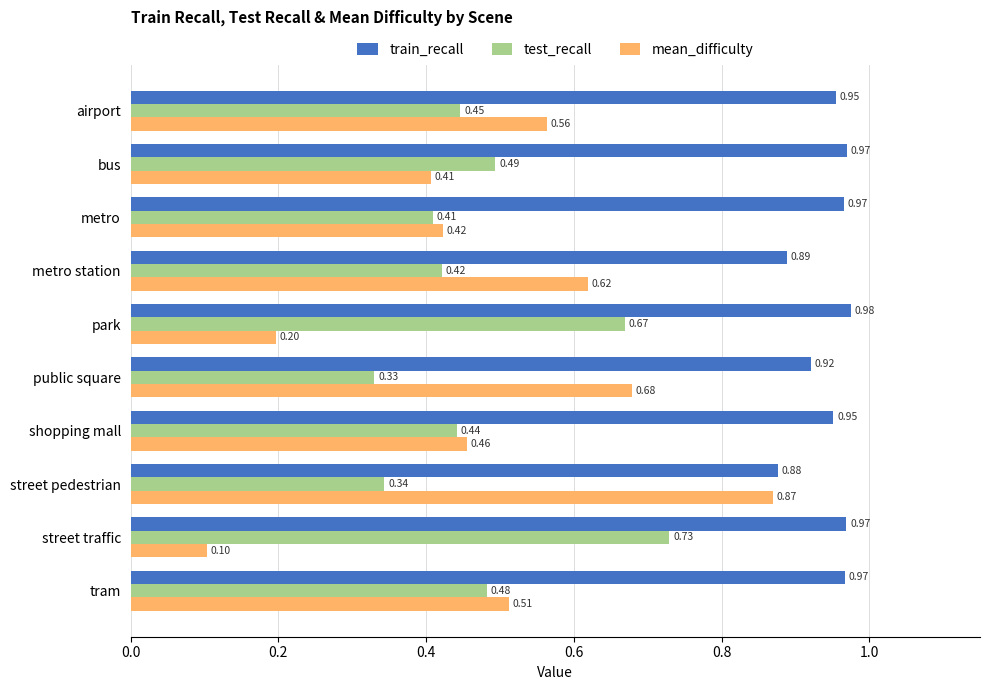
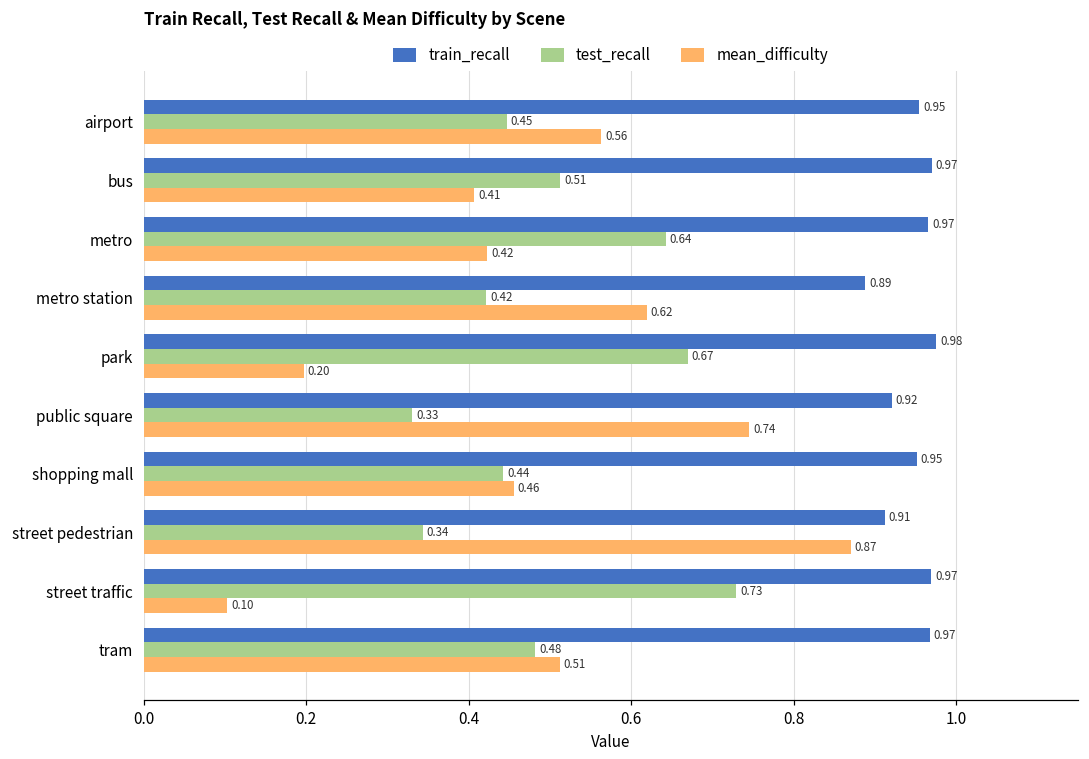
  {
    "train_recall": {
      "airport": 0.95,
      "bus": 0.97,
      "metro": 0.97,
      "metro station": 0.89,
      "park": 0.98,
      "public square": 0.92,
      "shopping mall": 0.95,
-     "street pedestrian": 0.88,
+     "street pedestrian": 0.91,
      "street traffic": 0.97,
      "tram": 0.97
    },
    "test_recall": {
      "airport": 0.45,
-     "bus": 0.49,
-     "metro": 0.41,
+     "bus": 0.51,
+     "metro": 0.64,
      "metro station": 0.42,
      "park": 0.67,
      "public square": 0.33,
      "shopping mall": 0.44,
      "street pedestrian": 0.34,
      "street traffic": 0.73,
      "tram": 0.48
    },
    "mean_difficulty": {
      "airport": 0.56,
      "bus": 0.41,
      "metro": 0.42,
      "metro station": 0.62,
      "park": 0.20,
-     "public square": 0.68,
+     "public square": 0.74,
      "shopping mall": 0.46,
      "street pedestrian": 0.87,
      "street traffic": 0.10,
      "tram": 0.51
    }
  }
